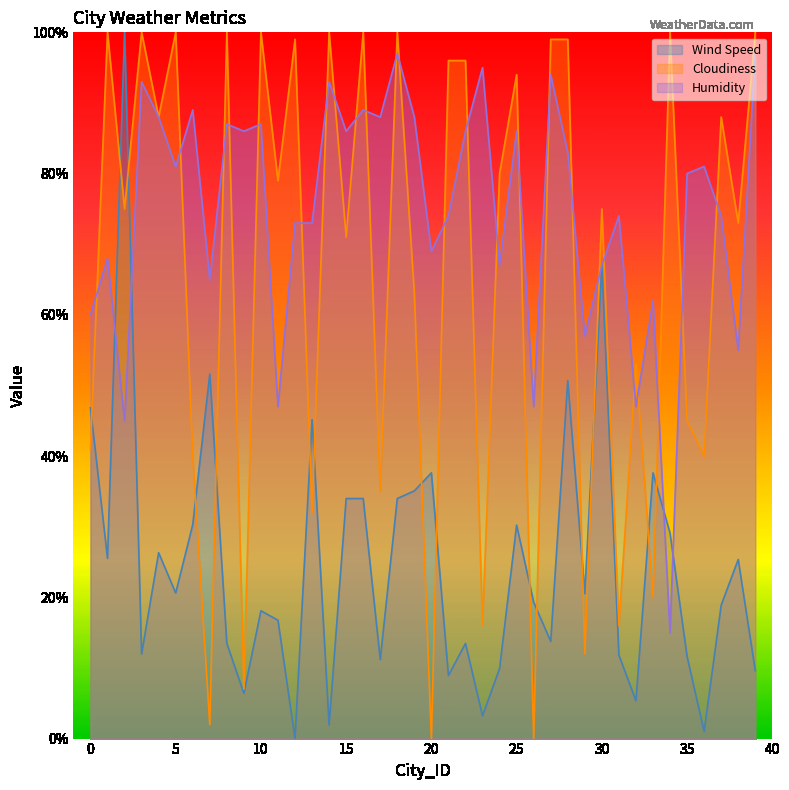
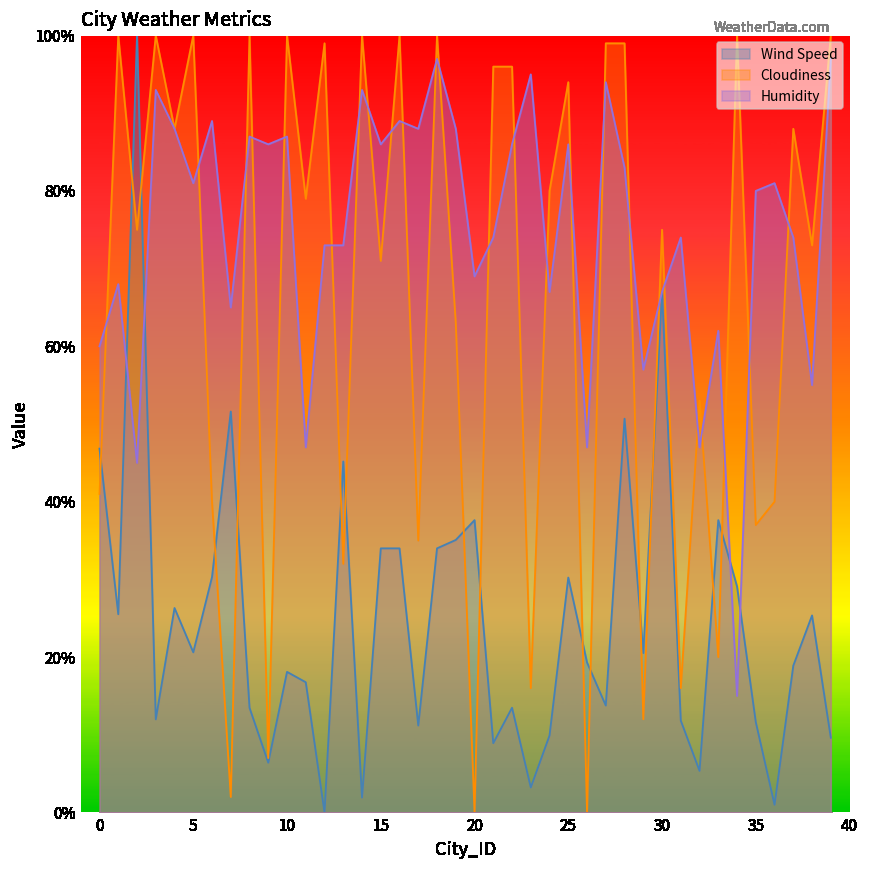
  {
    "Cloudiness": {
      "0": "41%",
      "5": "100%",
      "10": "100%",
      "15": "71%",
      "20": "0%",
      "25": "94%",
      "30": "75%",
-     "35": "45%"
+     "35": "37%"
    }
  }
